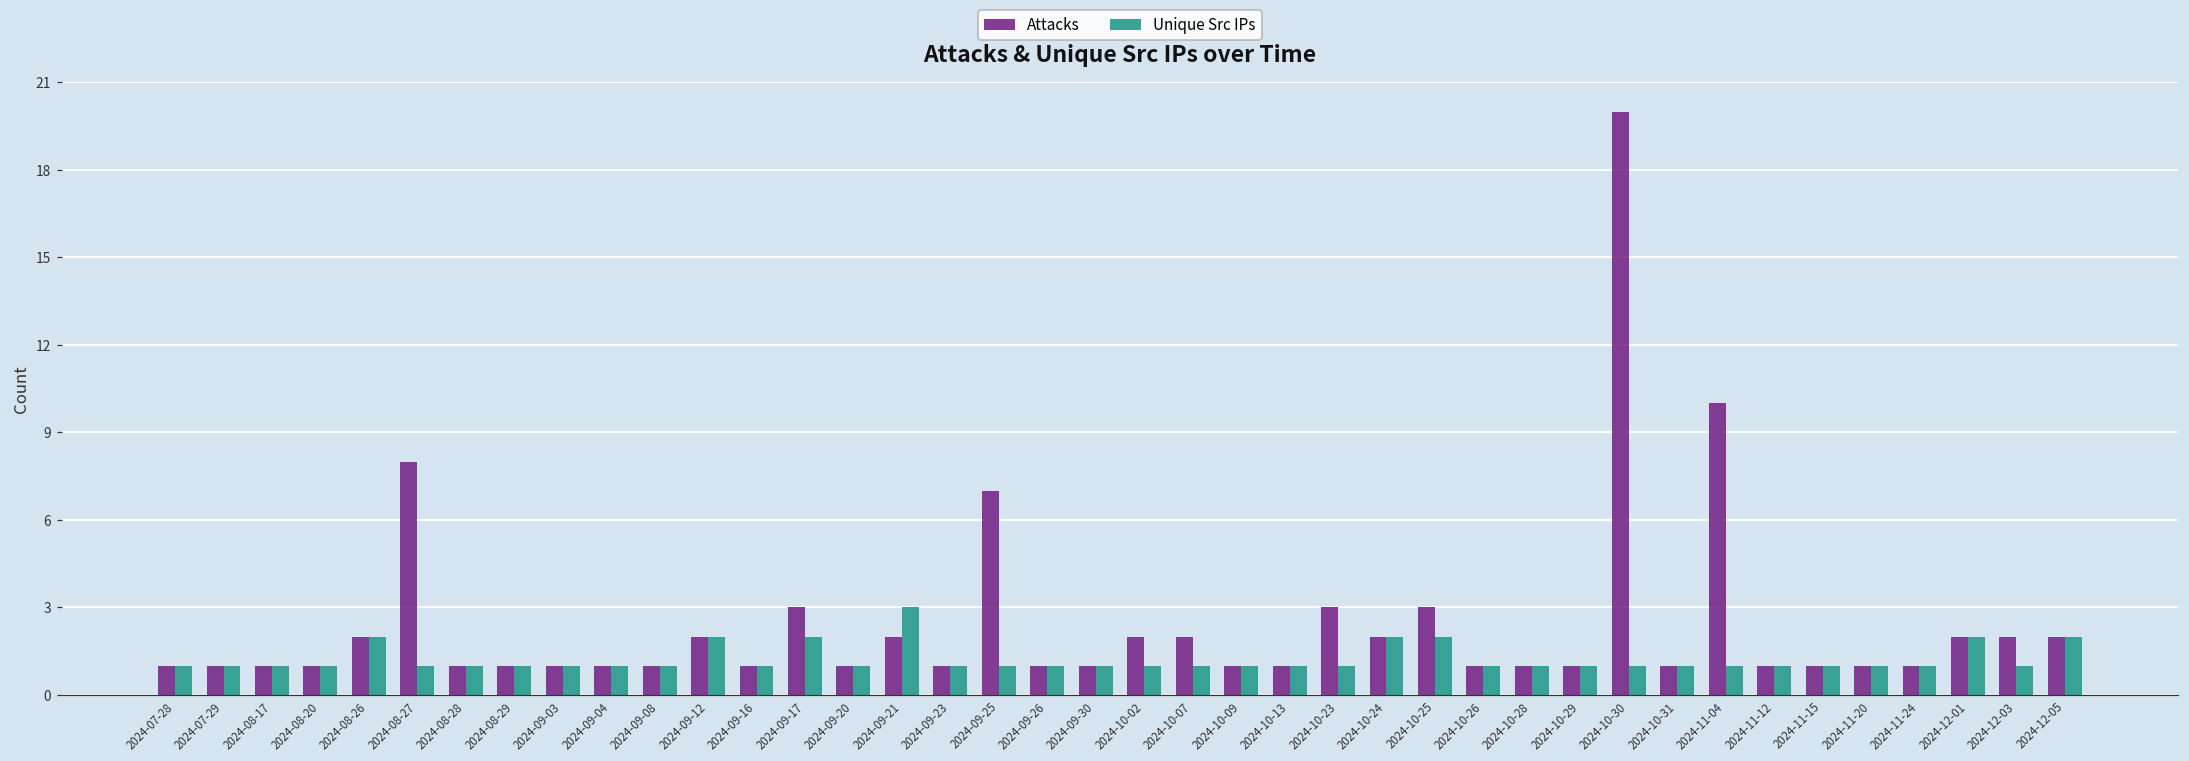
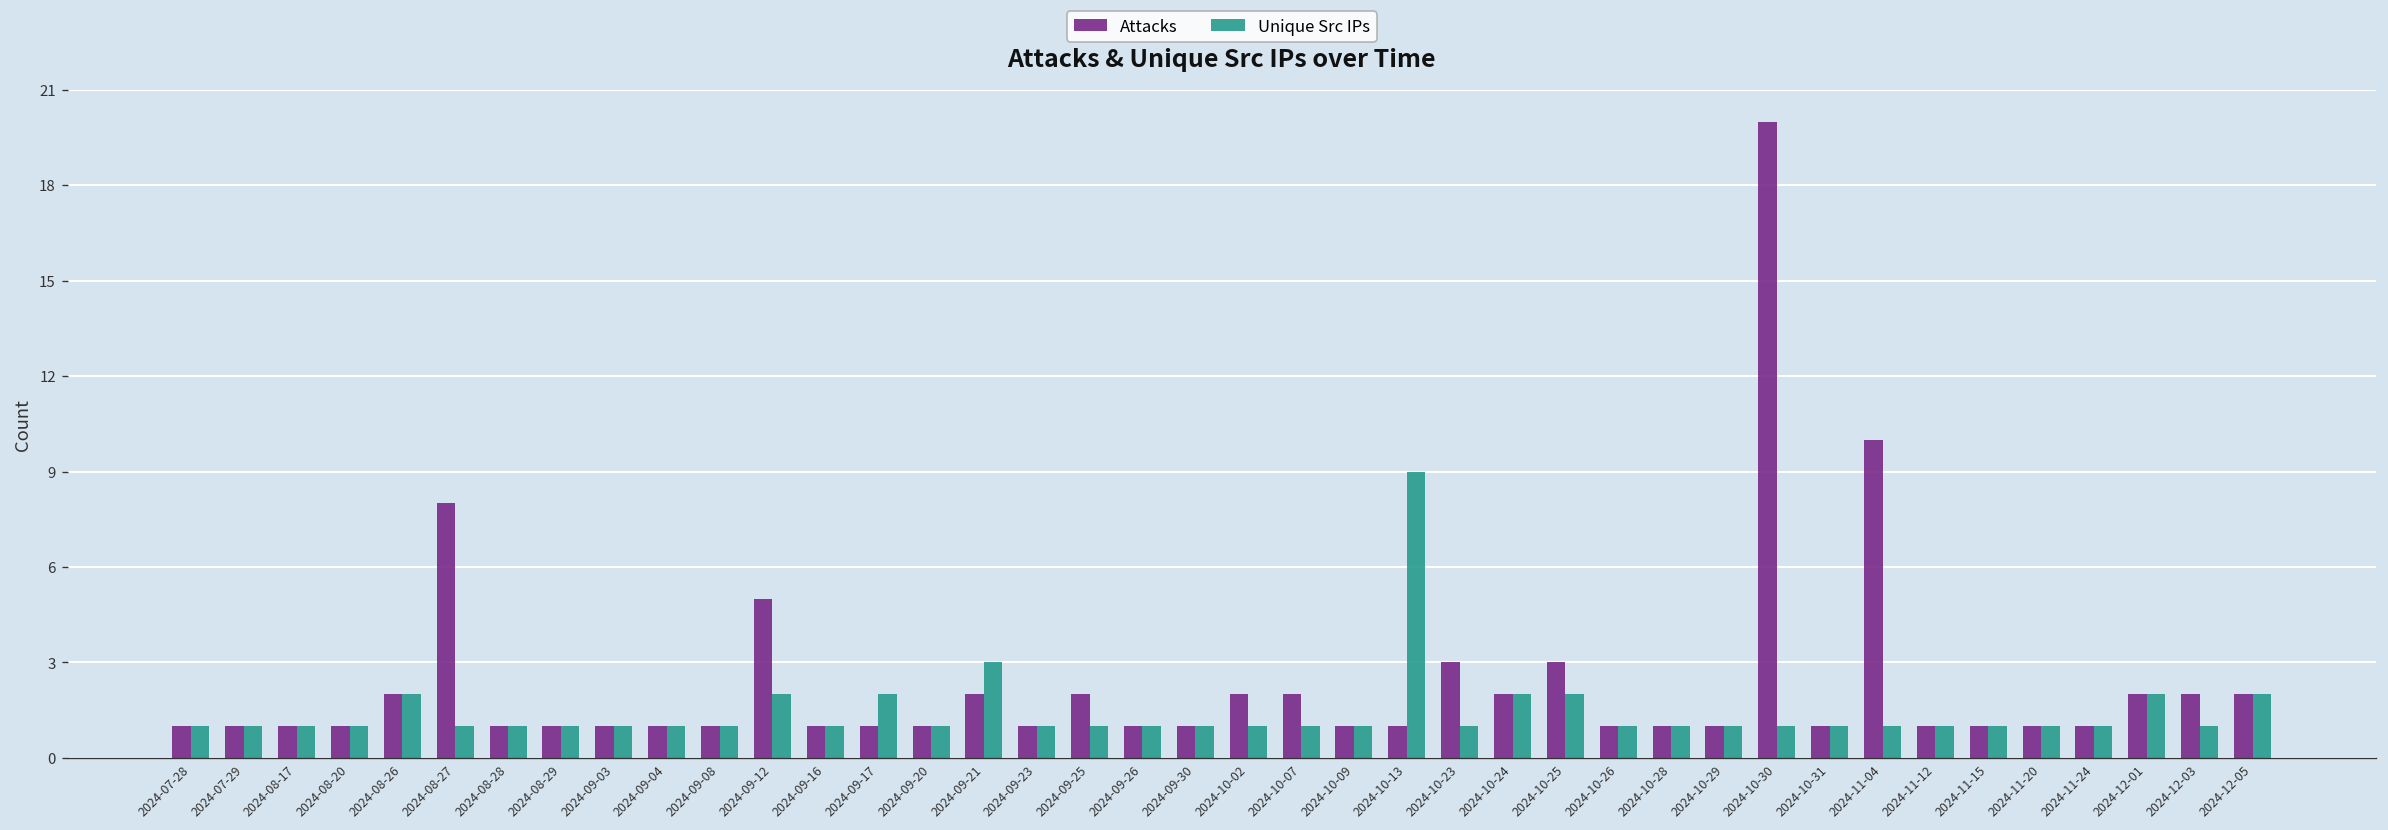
  {
    "Attacks": {
      "2024-07-28": 1,
      "2024-07-29": 1,
      "2024-08-17": 1,
      "2024-08-20": 1,
      "2024-08-26": 2,
      "2024-08-27": 8,
      "2024-08-28": 1,
      "2024-08-29": 1,
      "2024-09-03": 1,
      "2024-09-04": 1,
      "2024-09-08": 1,
-     "2024-09-12": 2,
+     "2024-09-12": 5,
      "2024-09-16": 1,
-     "2024-09-17": 3,
+     "2024-09-17": 1,
      "2024-09-20": 1,
      "2024-09-21": 2,
      "2024-09-23": 1,
-     "2024-09-25": 7,
+     "2024-09-25": 2,
      "2024-09-26": 1,
      "2024-09-30": 1,
      "2024-10-02": 2,
      "2024-10-07": 2,
      "2024-10-09": 1,
      "2024-10-13": 1,
      "2024-10-23": 3,
      "2024-10-24": 2,
      "2024-10-25": 3,
      "2024-10-26": 1,
      "2024-10-28": 1,
      "2024-10-29": 1,
      "2024-10-30": 20,
      "2024-10-31": 1,
      "2024-11-04": 10,
      "2024-11-12": 1,
      "2024-11-15": 1,
      "2024-11-20": 1,
      "2024-11-24": 1,
      "2024-12-01": 2,
      "2024-12-03": 2,
      "2024-12-05": 2
    },
    "Unique Src IPs": {
      "2024-07-28": 1,
      "2024-07-29": 1,
      "2024-08-17": 1,
      "2024-08-20": 1,
      "2024-08-26": 2,
      "2024-08-27": 1,
      "2024-08-28": 1,
      "2024-08-29": 1,
      "2024-09-03": 1,
      "2024-09-04": 1,
      "2024-09-08": 1,
      "2024-09-12": 2,
      "2024-09-16": 1,
      "2024-09-17": 2,
      "2024-09-20": 1,
      "2024-09-21": 3,
      "2024-09-23": 1,
      "2024-09-25": 1,
      "2024-09-26": 1,
      "2024-09-30": 1,
      "2024-10-02": 1,
      "2024-10-07": 1,
      "2024-10-09": 1,
-     "2024-10-13": 1,
+     "2024-10-13": 9,
      "2024-10-23": 1,
      "2024-10-24": 2,
      "2024-10-25": 2,
      "2024-10-26": 1,
      "2024-10-28": 1,
      "2024-10-29": 1,
      "2024-10-30": 1,
      "2024-10-31": 1,
      "2024-11-04": 1,
      "2024-11-12": 1,
      "2024-11-15": 1,
      "2024-11-20": 1,
      "2024-11-24": 1,
      "2024-12-01": 2,
      "2024-12-03": 1,
      "2024-12-05": 2
    }
  }
